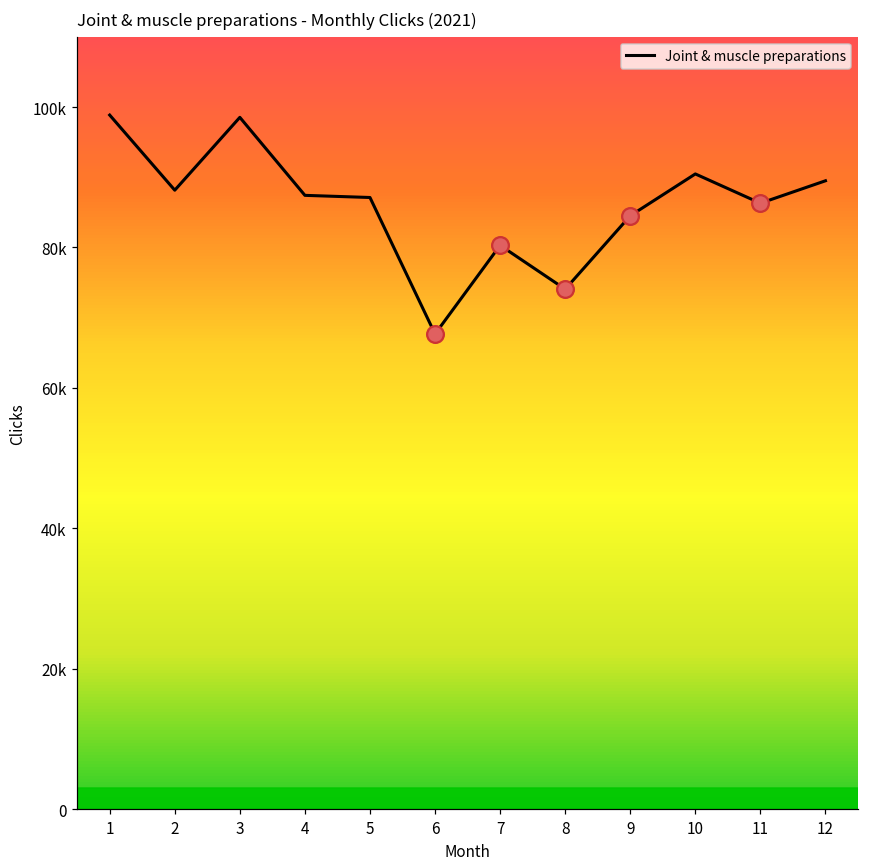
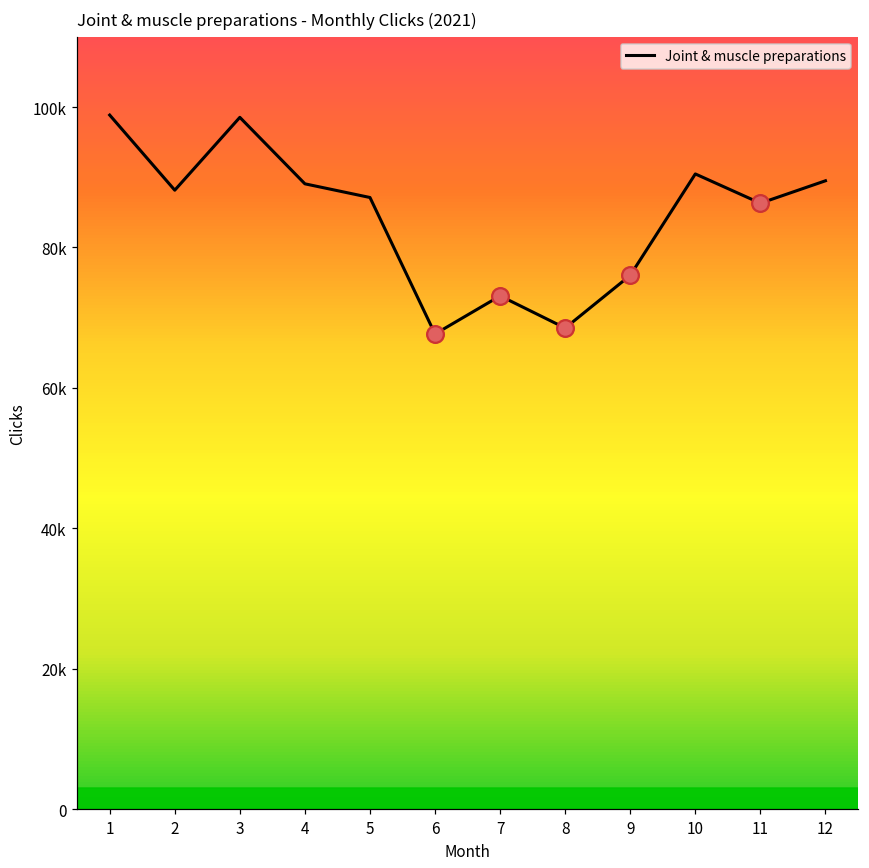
  {
    "Joint & muscle preparations": {
      "1": 99000,
      "2": 88000,
      "3": 99000,
-     "4": 87000,
+     "4": 89000,
      "5": 87000,
-     "7": 80000,
-     "8": 74000,
-     "9": 85000,
+     "7": 73000,
+     "8": 69000,
+     "9": 76000,
      "10": 90000,
      "12": 89000
    }
  }
